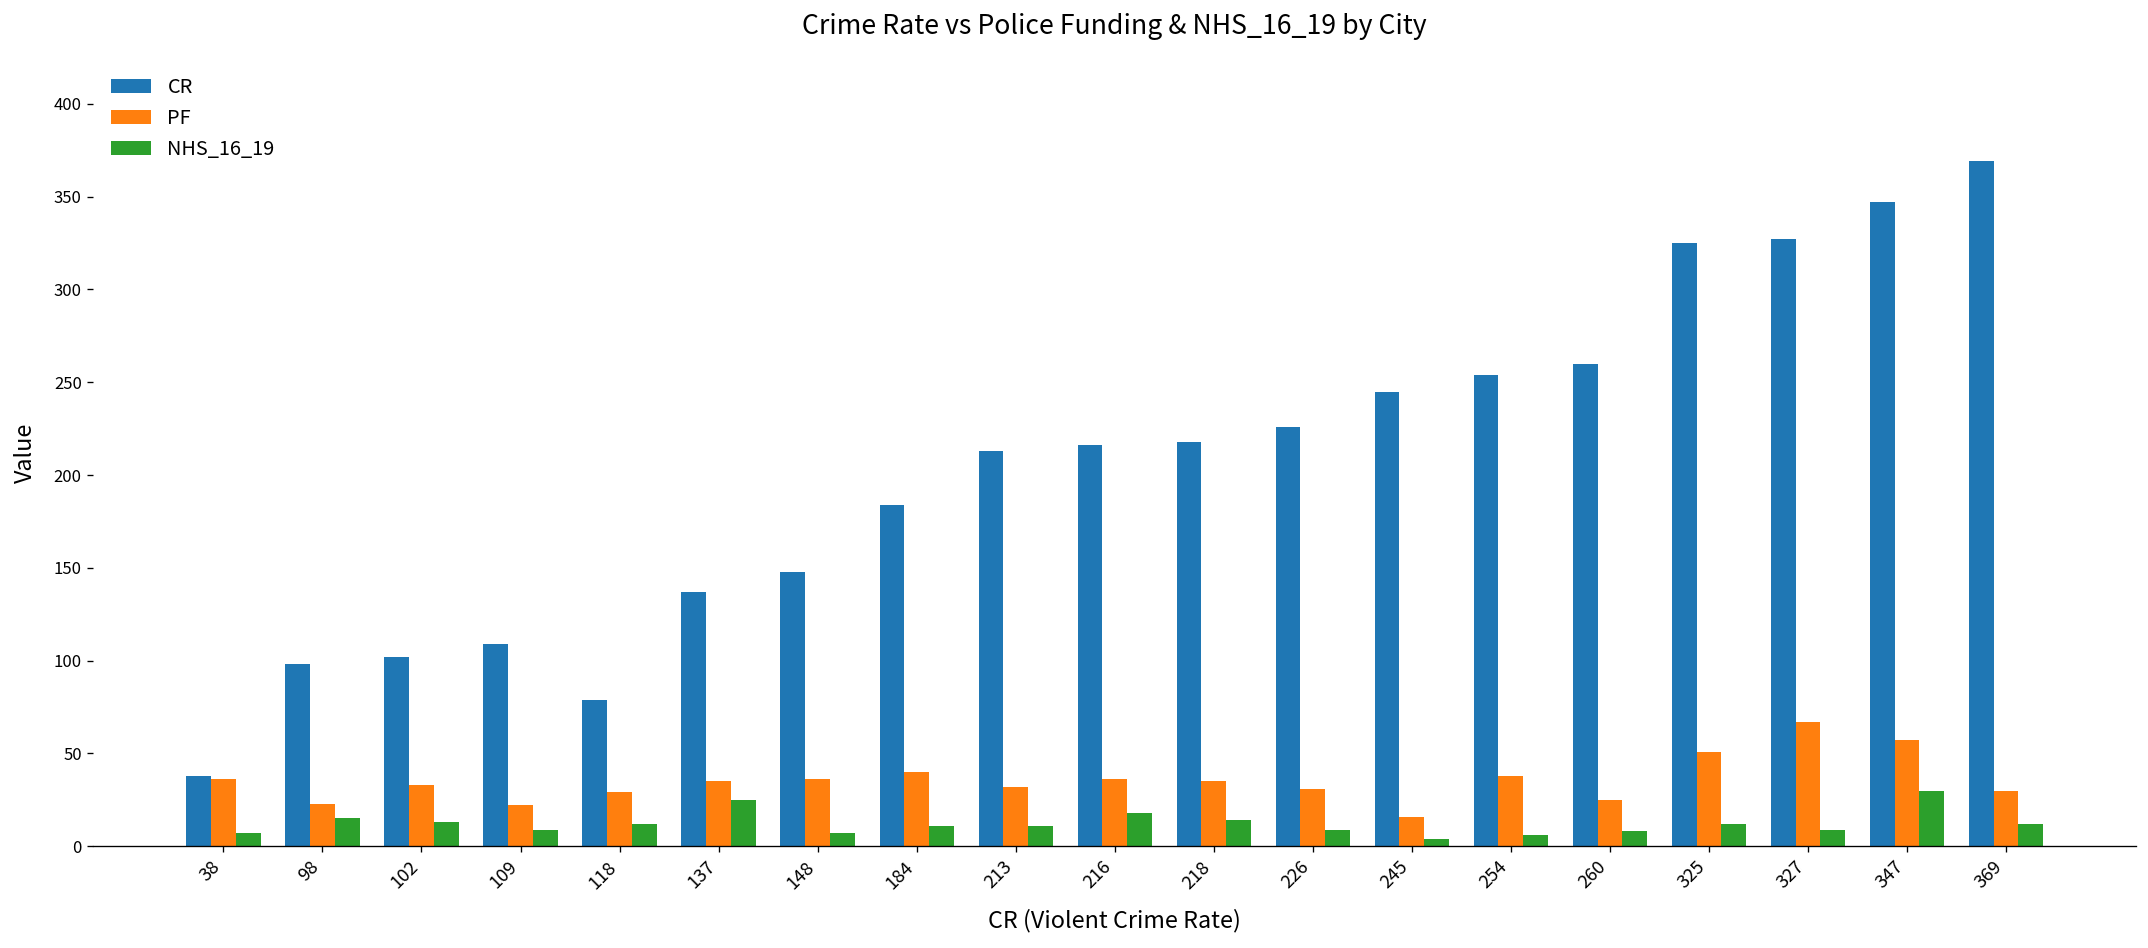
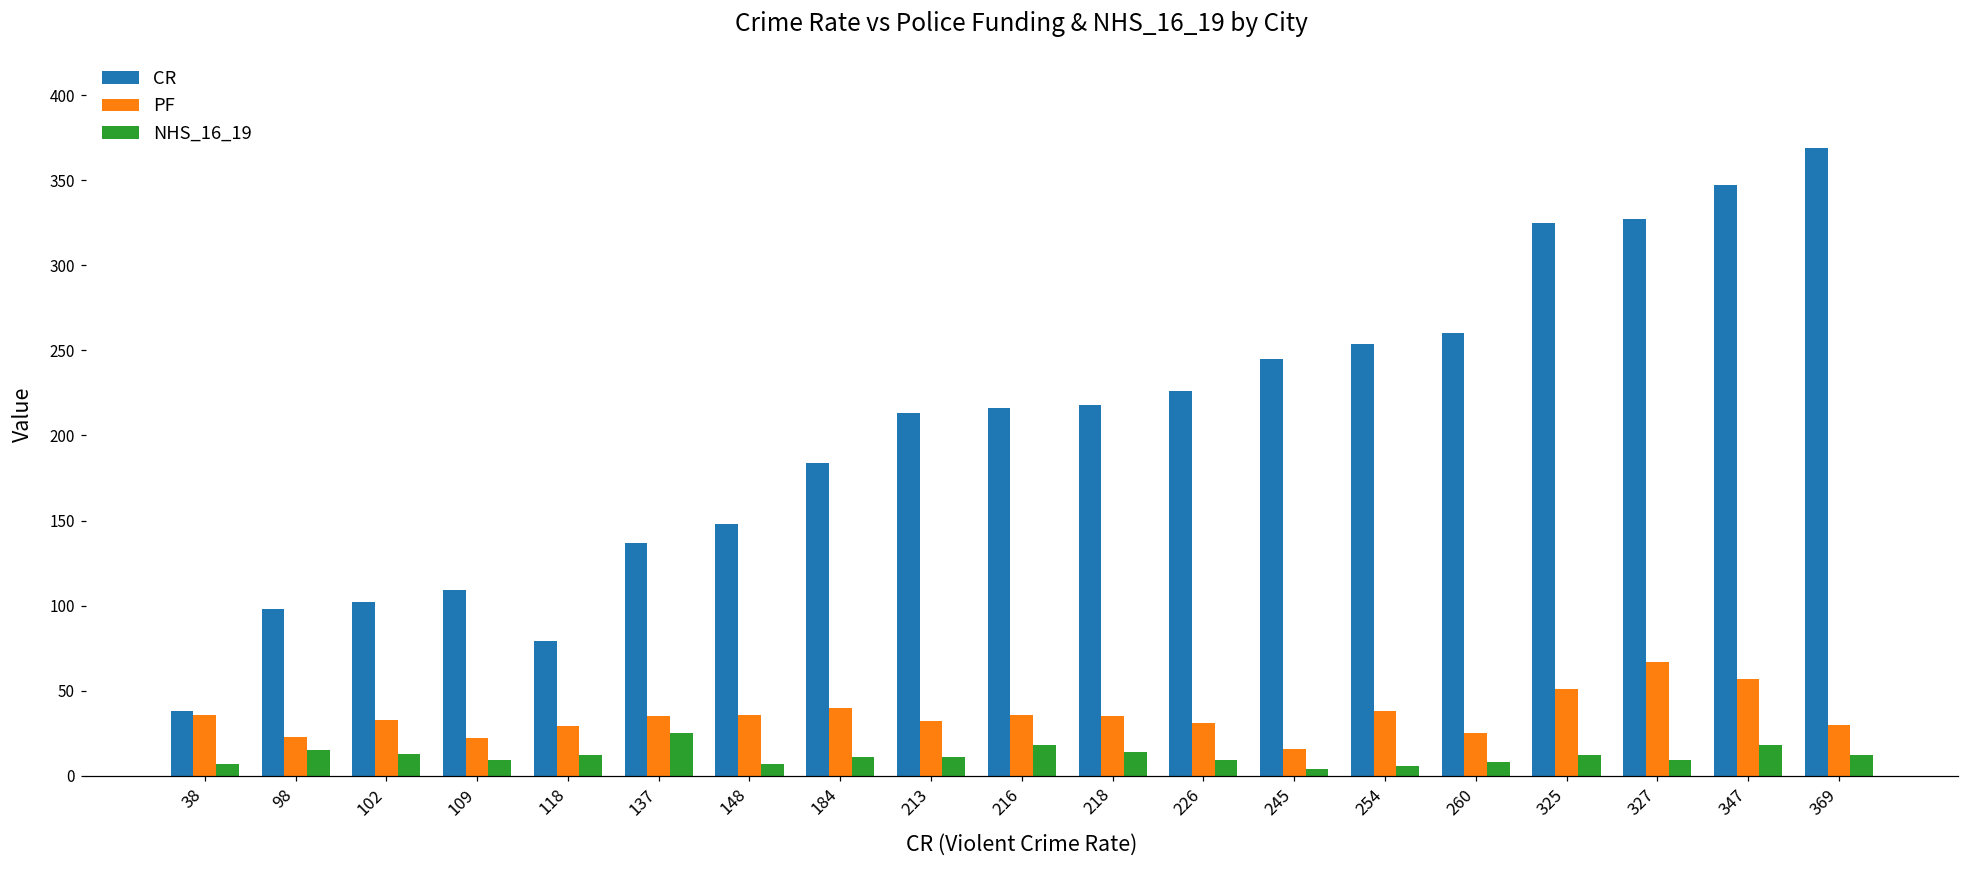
  {
    "CR": {
      "38": 38,
      "98": 98,
      "102": 102,
      "109": 109,
      "118": 79,
      "137": 137,
      "148": 148,
      "184": 184,
      "213": 213,
      "216": 216,
      "218": 218,
      "226": 226,
      "245": 245,
      "254": 254,
      "260": 260,
      "325": 325,
      "327": 327,
      "347": 347,
      "369": 369
    },
    "PF": {
      "38": 36,
      "98": 23,
      "102": 33,
      "109": 22,
      "118": 29,
      "137": 35,
      "148": 36,
      "184": 40,
      "213": 32,
      "216": 36,
      "218": 35,
      "226": 31,
      "245": 16,
      "254": 38,
      "260": 25,
      "325": 51,
      "327": 67,
      "347": 57,
      "369": 30
    },
    "NHS_16_19": {
      "38": 7,
      "98": 15,
      "102": 13,
      "109": 9,
      "118": 12,
      "137": 25,
      "148": 7,
      "184": 11,
      "213": 11,
      "216": 18,
      "218": 14,
      "226": 9,
      "245": 4,
      "254": 6,
      "260": 8,
      "325": 12,
      "327": 9,
-     "347": 30,
+     "347": 18,
      "369": 12
    }
  }
